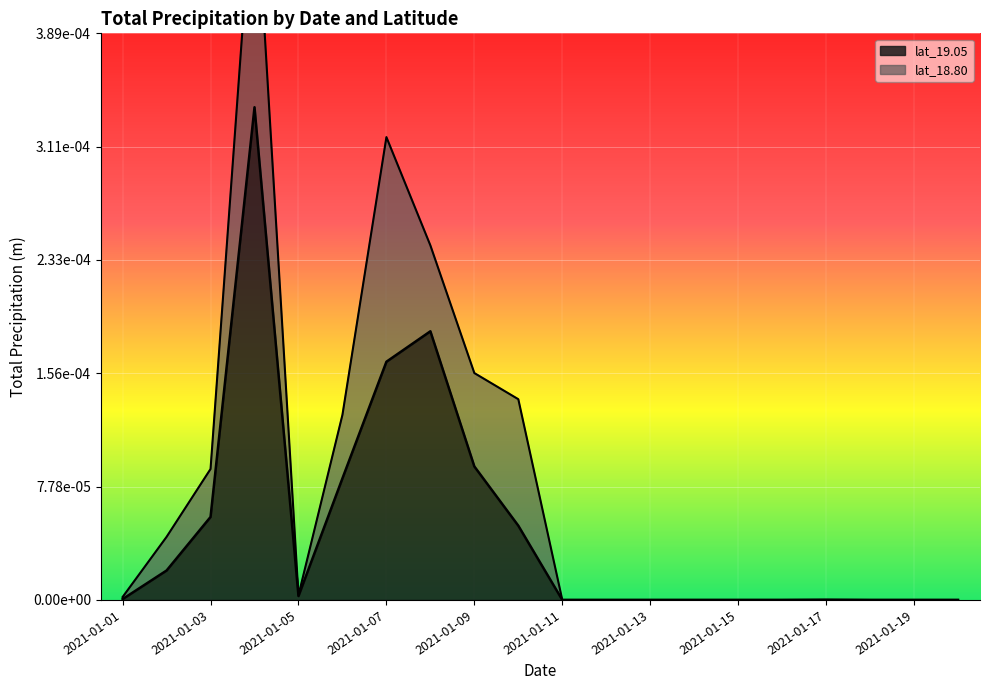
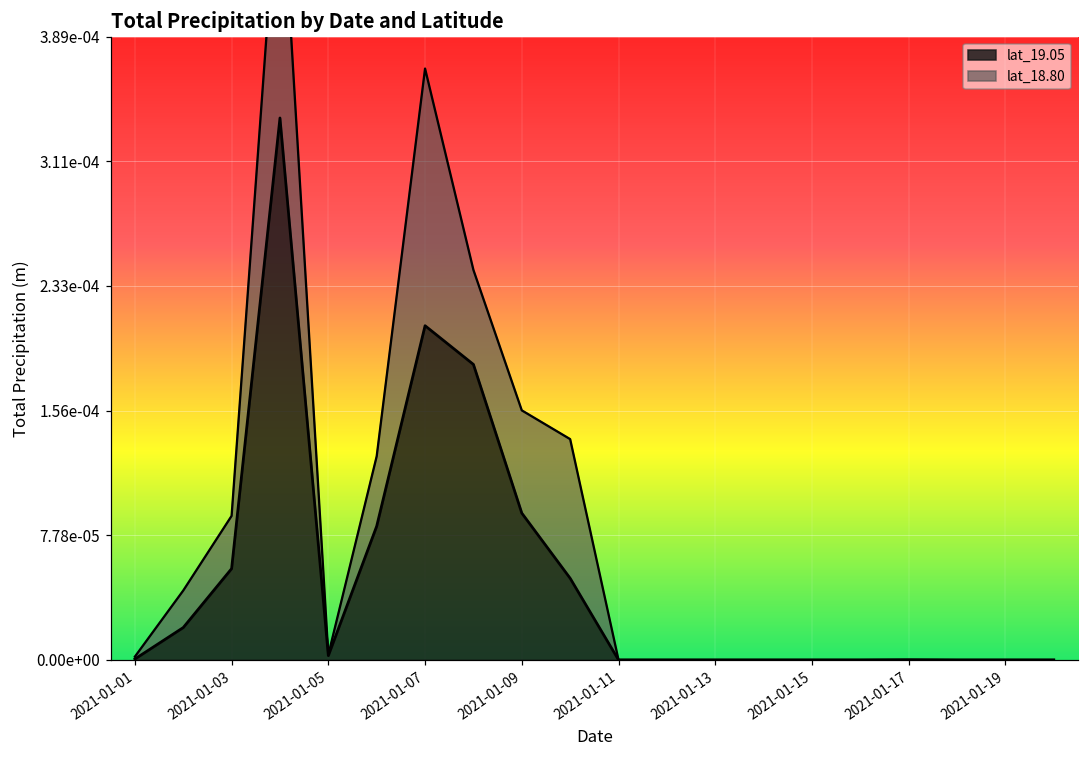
  {
    "lat_19.05": {
      "2021-01-03": 0.000057,
-     "2021-01-07": 0.000163,
+     "2021-01-07": 0.000208,
      "2021-01-09": 0.000092
    },
    "lat_18.80": {
      "2021-01-03": 0.000033,
-     "2021-01-07": 0.000154,
+     "2021-01-07": 0.000160,
      "2021-01-09": 0.000064
    }
  }
